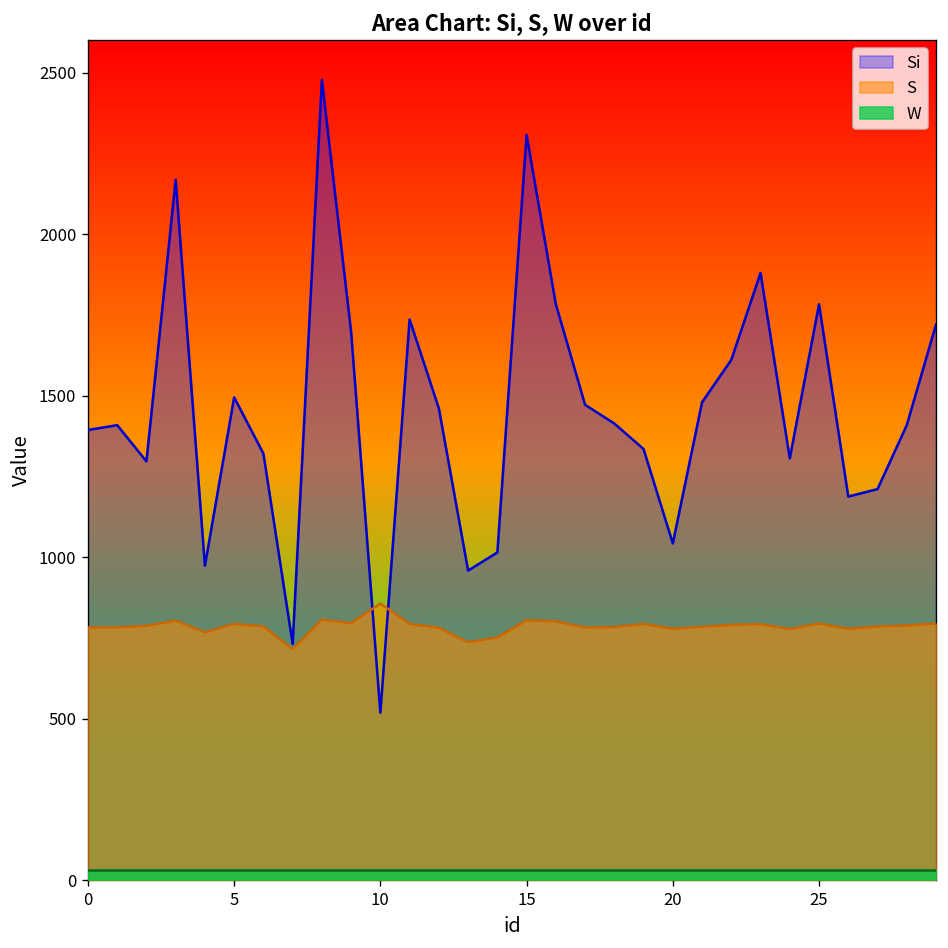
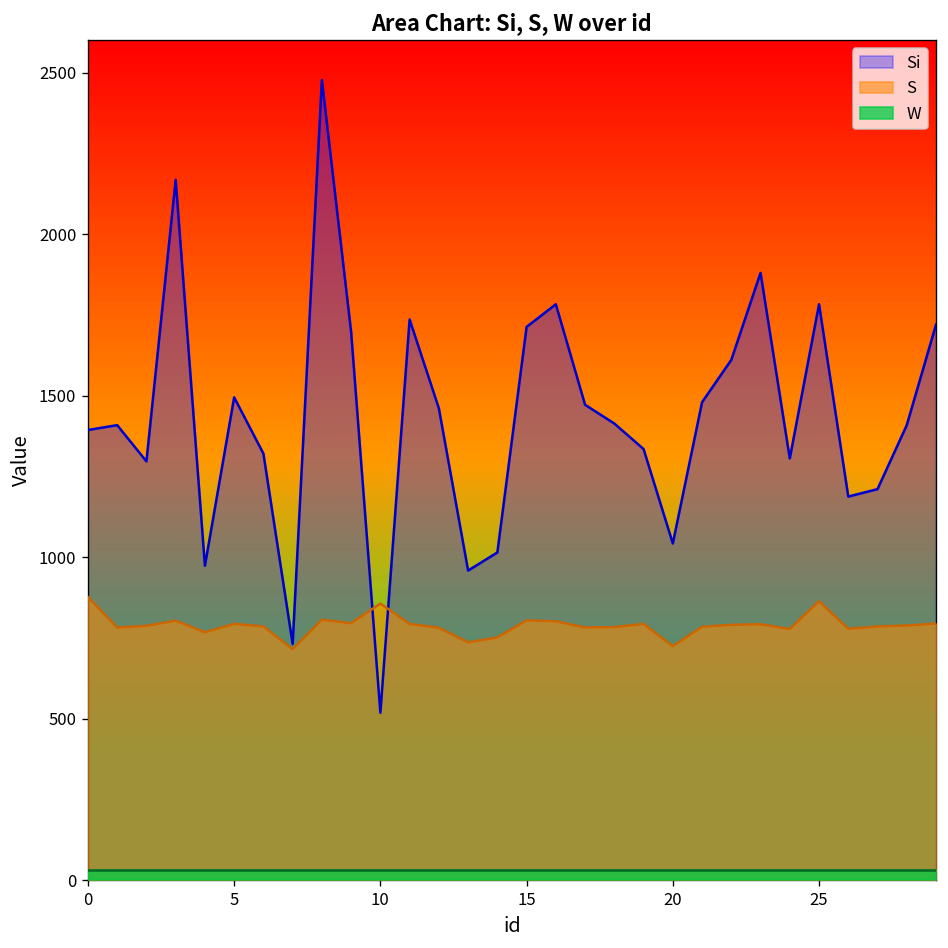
  {
    "Si": {
      "0": 1390,
      "5": 1500,
      "10": 520,
-     "15": 2310,
+     "15": 1710,
      "20": 1040,
      "25": 1780
    },
    "S": {
-     "0": 780,
+     "0": 880,
      "5": 790,
      "10": 860,
      "15": 810,
-     "20": 780,
-     "25": 800
+     "20": 730,
+     "25": 860
    },
    "W": {
      "0": 30,
      "5": 30,
      "10": 30,
      "15": 30,
      "20": 30,
      "25": 30
    }
  }
